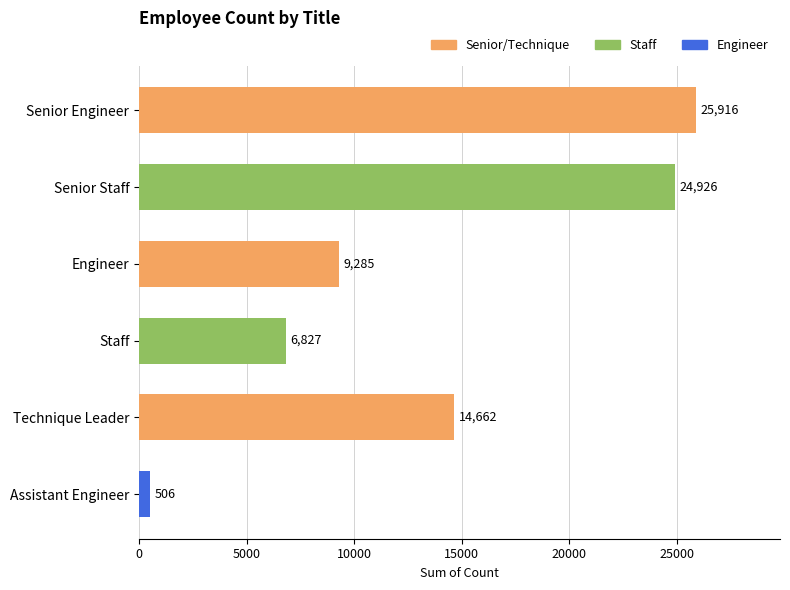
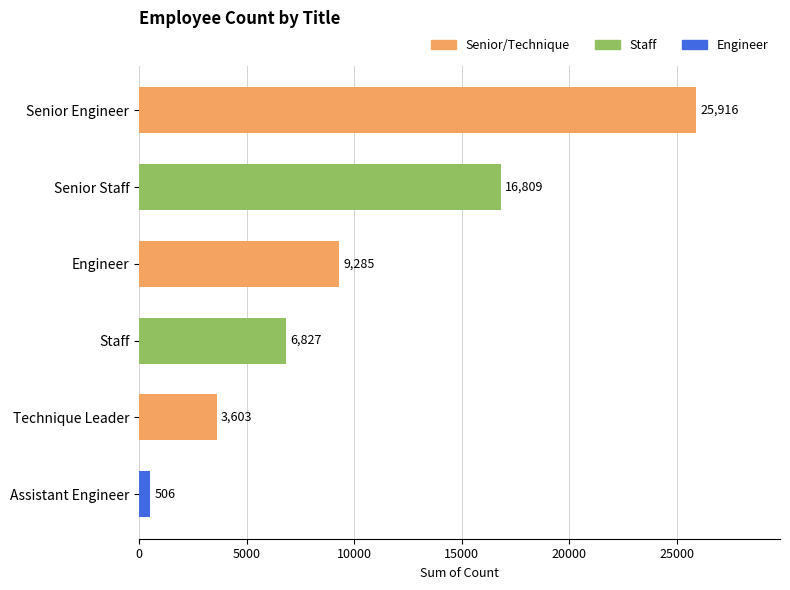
  {
    "Senior Engineer": "25,916",
-   "Senior Staff": "24,926",
+   "Senior Staff": "16,809",
    "Engineer": "9,285",
    "Staff": "6,827",
-   "Technique Leader": "14,662",
+   "Technique Leader": "3,603",
    "Assistant Engineer": "506"
  }
